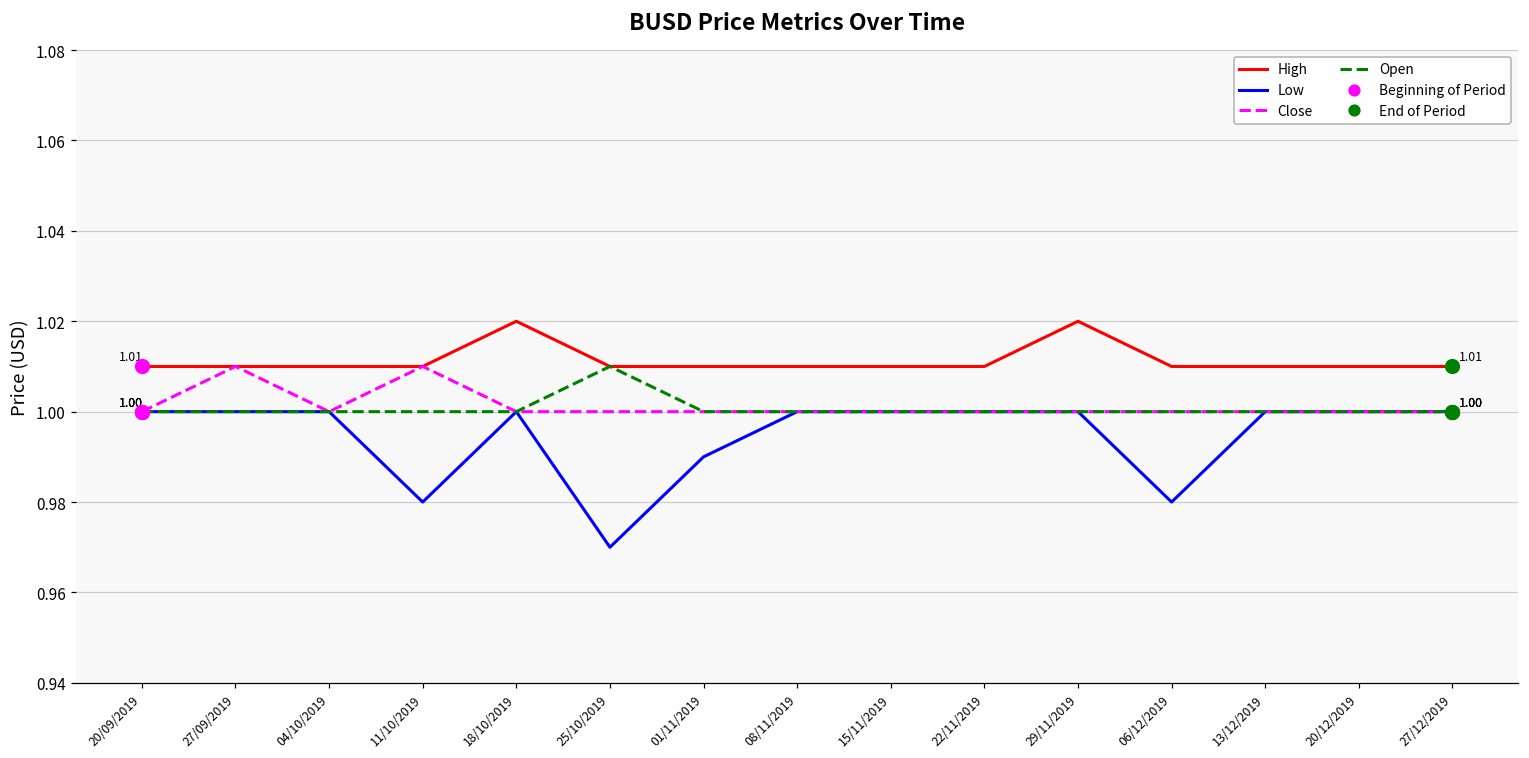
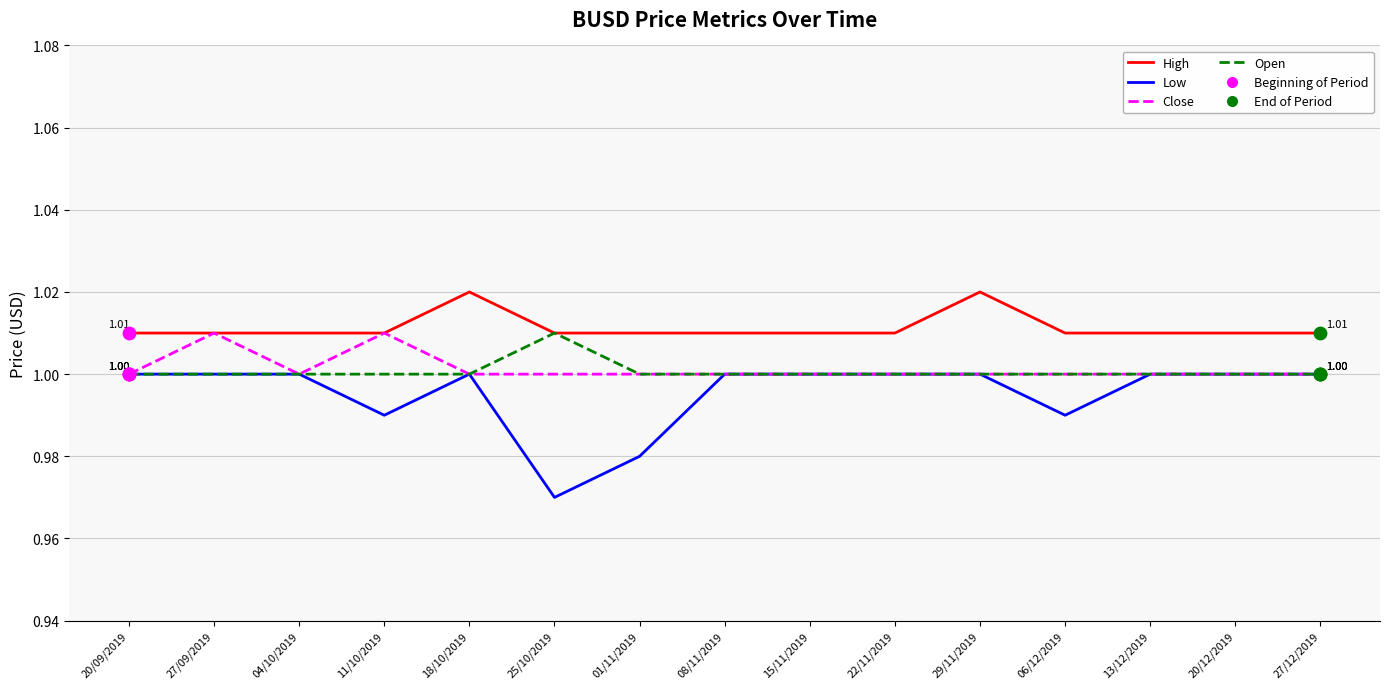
  {
    "High": {
      "04/10/2019": 1.01,
      "18/10/2019": 1.02,
      "01/11/2019": 1.01,
      "08/11/2019": 1.01,
      "15/11/2019": 1.01,
      "22/11/2019": 1.01,
      "29/11/2019": 1.02,
      "06/12/2019": 1.01,
      "13/12/2019": 1.01,
      "20/12/2019": 1.01
    },
    "Low": {
-     "11/10/2019": 0.98,
+     "11/10/2019": 0.99,
      "25/10/2019": 0.97,
-     "01/11/2019": 0.99,
-     "06/12/2019": 0.98
+     "01/11/2019": 0.98,
+     "06/12/2019": 0.99
    }
  }
